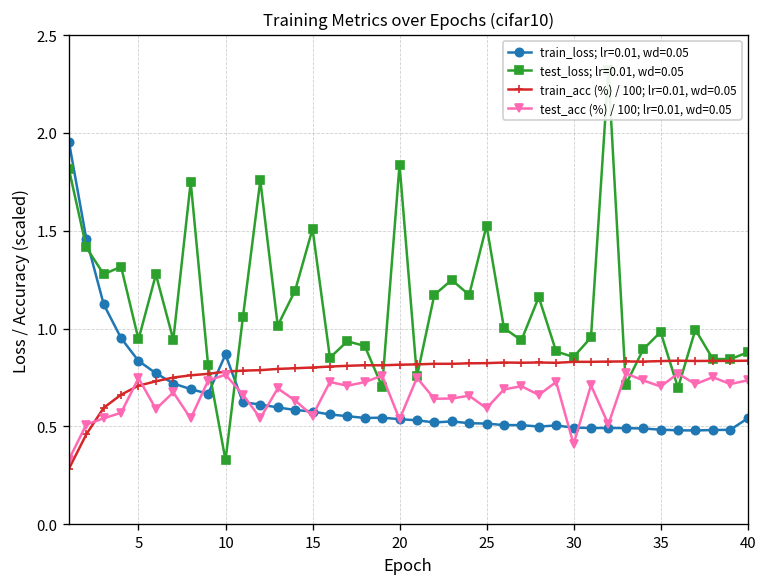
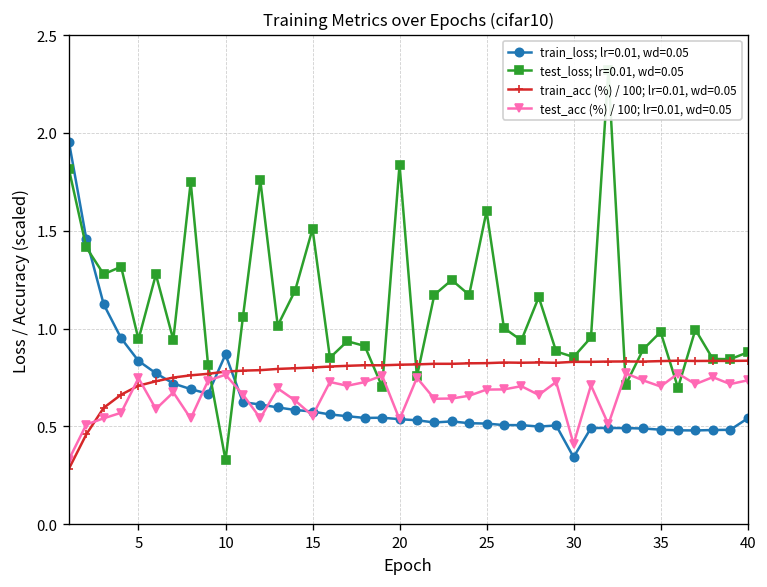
  {
    "train_loss; lr=0.01, wd=0.05": {
      "5": 0.83,
      "10": 0.87,
      "15": 0.58,
      "25": 0.51,
-     "30": 0.49,
+     "30": 0.34,
      "35": 0.48,
      "40": 0.54
    },
    "test_loss; lr=0.01, wd=0.05": {
      "5": 0.94,
      "10": 0.33,
      "15": 1.51,
      "20": 1.84,
-     "25": 1.53,
+     "25": 1.60,
      "30": 0.85,
      "35": 0.98,
      "40": 0.88
    },
    "train_acc (%) / 100; lr=0.01, wd=0.05": {
      "5": 0.71,
      "10": 0.78,
      "15": 0.80,
      "20": 0.82,
      "25": 0.82,
      "30": 0.83,
      "35": 0.83,
      "40": 0.84
    },
    "test_acc (%) / 100; lr=0.01, wd=0.05": {
      "5": 0.75,
      "10": 0.76,
      "15": 0.56,
-     "25": 0.59,
+     "25": 0.69,
      "30": 0.41,
      "35": 0.70,
      "40": 0.74
    }
  }
